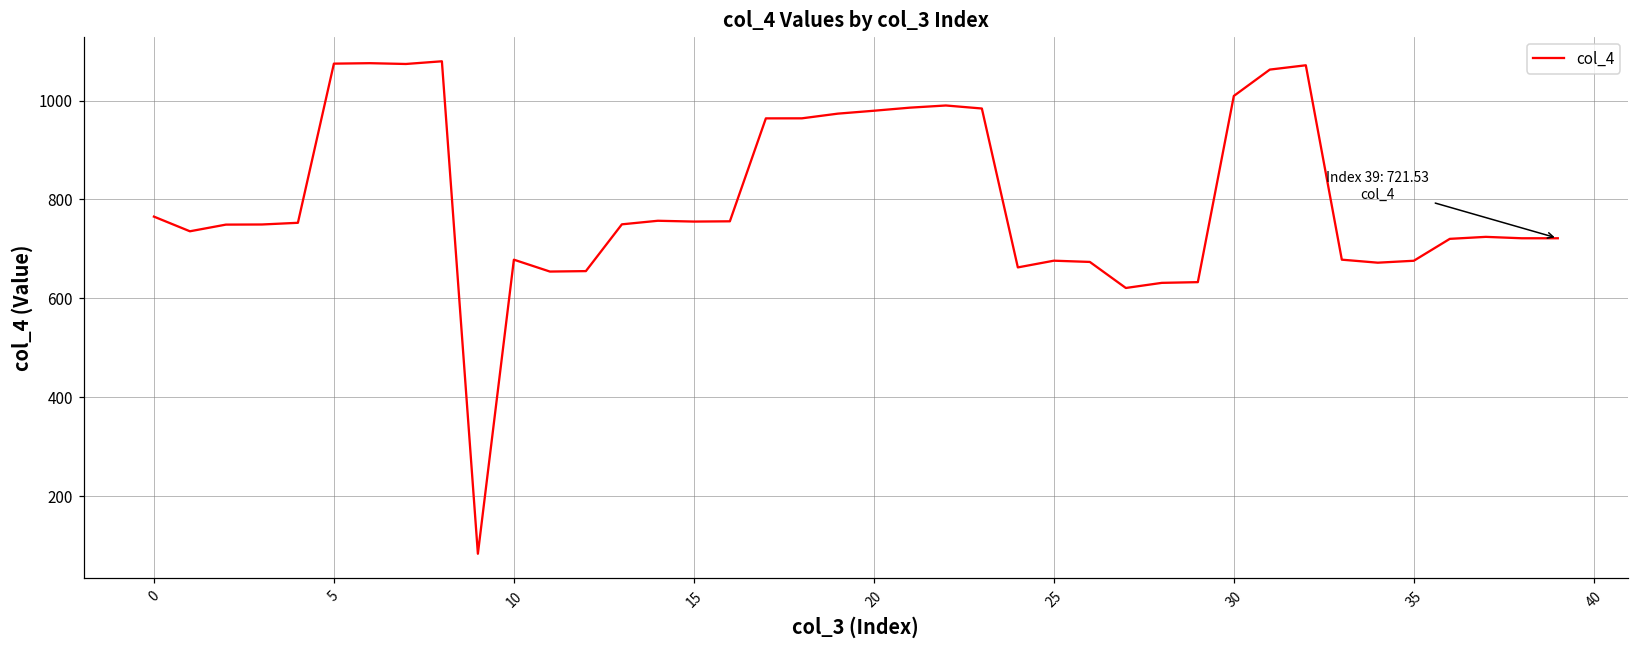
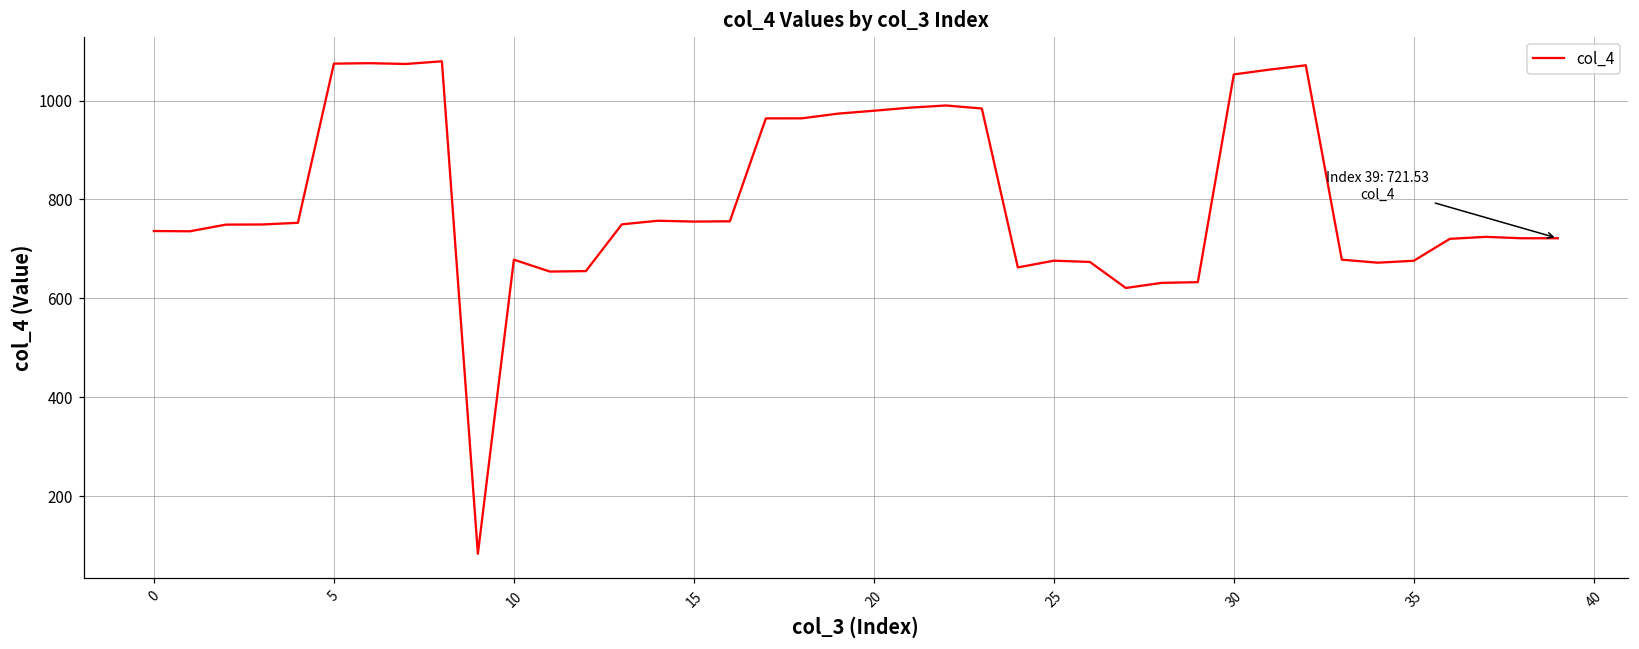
  {
-   "0": 770,
+   "0": 740,
    "5": 1070,
    "10": 680,
    "15": 760,
    "20": 980,
    "25": 680,
-   "30": 1010,
+   "30": 1050,
    "35": 680
  }
